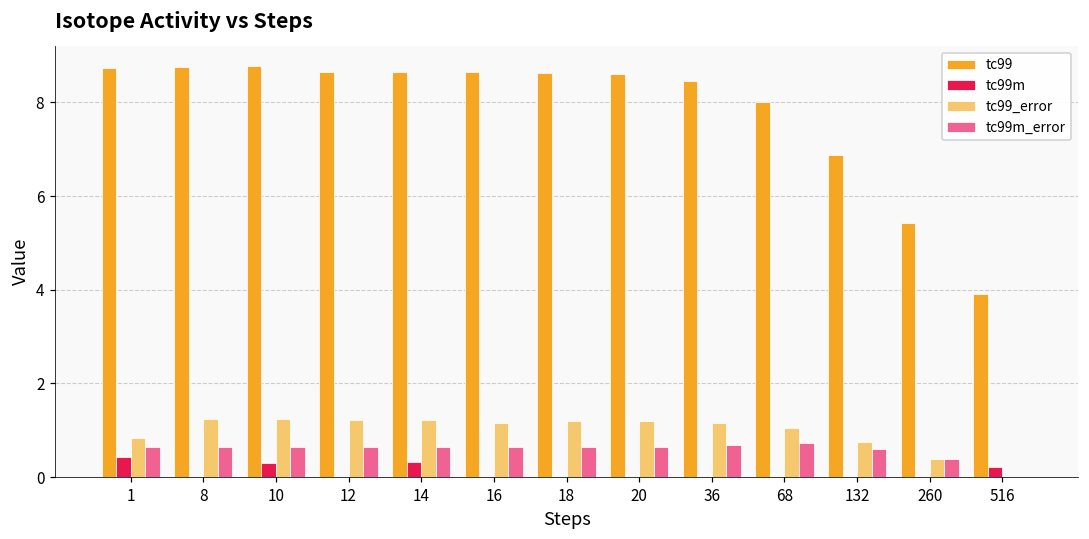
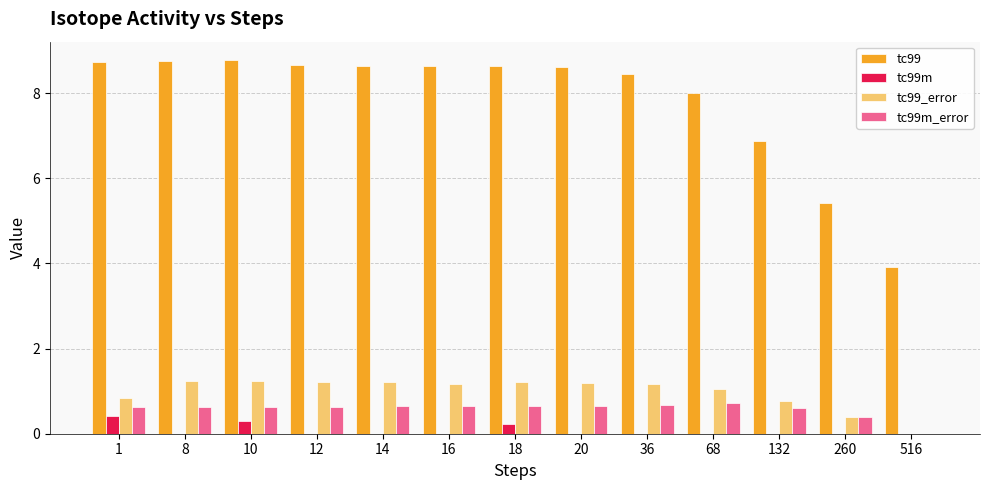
  {
    "tc99": {
      "1": 8.7,
      "8": 8.7,
      "10": 8.8,
      "12": 8.6,
      "14": 8.6,
      "16": 8.6,
      "18": 8.6,
      "20": 8.6,
      "36": 8.4,
      "68": 8.0,
      "132": 6.9,
      "260": 5.4,
      "516": 3.9
    },
    "tc99m": {
      "1": 0.4,
      "10": 0.3,
-     "14": 0.3,
-     "18": 0.0,
-     "516": 0.2
+     "14": 0.0,
+     "18": 0.2,
+     "516": 0.0
    },
    "tc99_error": {
      "1": 0.8,
      "8": 1.2,
      "10": 1.2,
      "12": 1.2,
      "14": 1.2,
      "16": 1.2,
      "18": 1.2,
      "20": 1.2,
      "36": 1.2,
      "68": 1.0,
      "132": 0.8,
      "260": 0.4,
      "516": 0.0
    },
    "tc99m_error": {
      "1": 0.6,
      "8": 0.6,
      "10": 0.6,
      "12": 0.6,
      "14": 0.6,
      "16": 0.6,
      "18": 0.6,
      "20": 0.6,
      "36": 0.7,
      "68": 0.7,
      "132": 0.6,
      "260": 0.4,
      "516": 0.0
    }
  }
